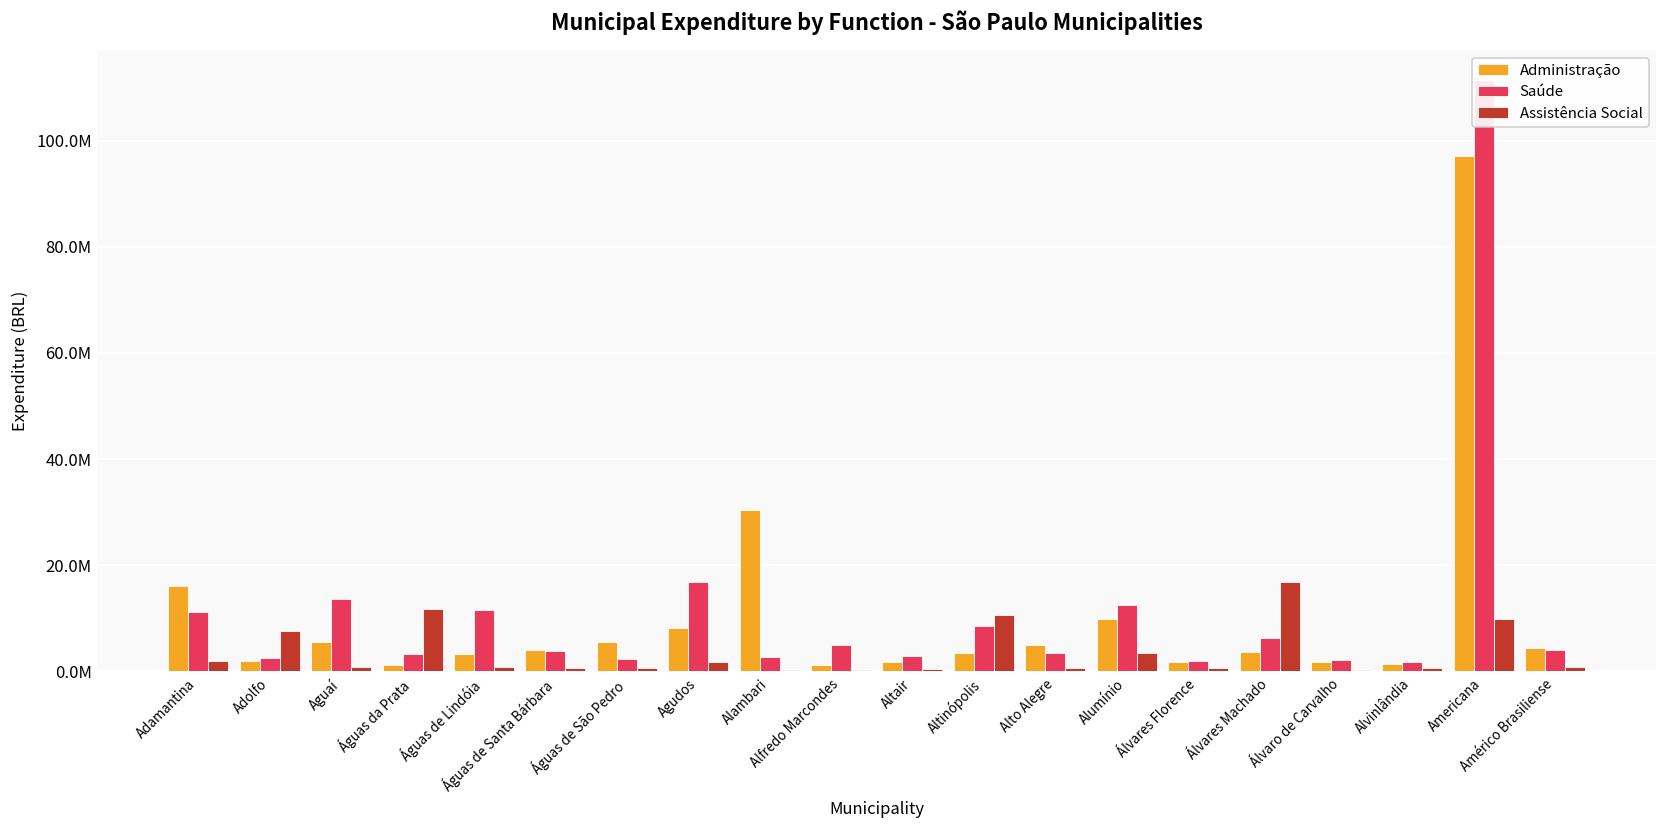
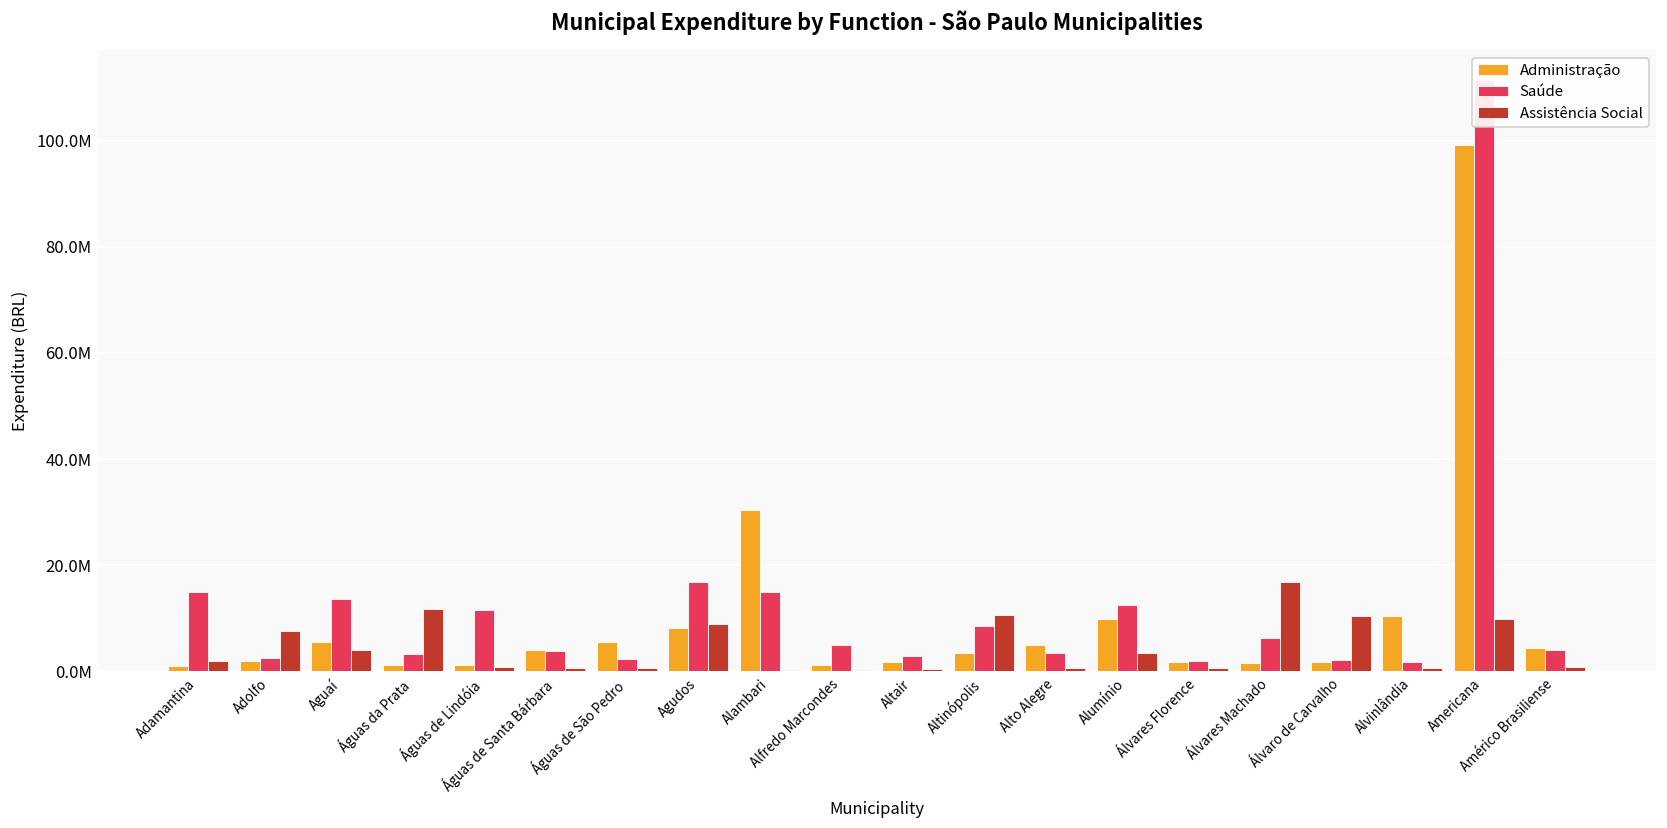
  {
    "Administração": {
-     "Adamantina": 16000000,
+     "Adamantina": 1000000,
      "Adolfo": 2000000,
      "Aguaí": 6000000,
      "Águas da Prata": 1000000,
-     "Águas de Lindóia": 3000000,
+     "Águas de Lindóia": 1000000,
      "Águas de Santa Bárbara": 4000000,
      "Águas de São Pedro": 5000000,
      "Agudos": 8000000,
      "Alambari": 30000000,
      "Alfredo Marcondes": 1000000,
      "Altair": 2000000,
      "Altinópolis": 3000000,
      "Alto Alegre": 5000000,
      "Alumínio": 10000000,
      "Álvares Florence": 2000000,
-     "Álvares Machado": 4000000,
+     "Álvares Machado": 2000000,
      "Álvaro de Carvalho": 2000000,
-     "Alvinlândia": 1000000,
-     "Americana": 97000000,
+     "Alvinlândia": 10000000,
+     "Americana": 99000000,
      "Américo Brasiliense": 4000000
    },
    "Saúde": {
-     "Adamantina": 11000000,
+     "Adamantina": 15000000,
      "Adolfo": 2000000,
      "Aguaí": 14000000,
      "Águas da Prata": 3000000,
      "Águas de Lindóia": 12000000,
      "Águas de Santa Bárbara": 4000000,
      "Águas de São Pedro": 2000000,
      "Agudos": 17000000,
-     "Alambari": 3000000,
+     "Alambari": 15000000,
      "Alfredo Marcondes": 5000000,
      "Altair": 3000000,
      "Altinópolis": 9000000,
      "Alto Alegre": 3000000,
      "Alumínio": 12000000,
      "Álvares Florence": 2000000,
      "Álvares Machado": 6000000,
      "Álvaro de Carvalho": 2000000,
      "Alvinlândia": 2000000,
      "Américo Brasiliense": 4000000
    },
    "Assistência Social": {
      "Adamantina": 2000000,
      "Adolfo": 8000000,
-     "Aguaí": 1000000,
+     "Aguaí": 4000000,
      "Águas da Prata": 12000000,
      "Águas de Lindóia": 1000000,
      "Águas de Santa Bárbara": 1000000,
-     "Agudos": 2000000,
+     "Agudos": 9000000,
      "Altinópolis": 11000000,
      "Alto Alegre": 1000000,
      "Alumínio": 3000000,
      "Álvares Florence": 1000000,
      "Álvares Machado": 17000000,
-     "Álvaro de Carvalho": 0,
+     "Álvaro de Carvalho": 10000000,
      "Americana": 10000000,
      "Américo Brasiliense": 1000000
    }
  }
